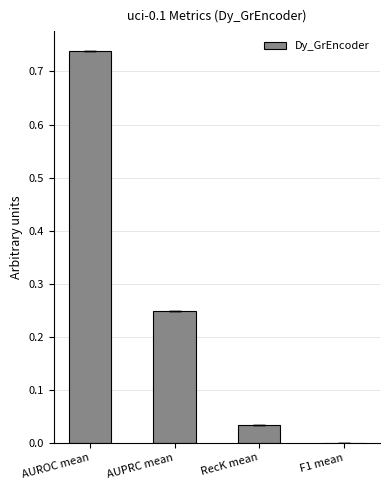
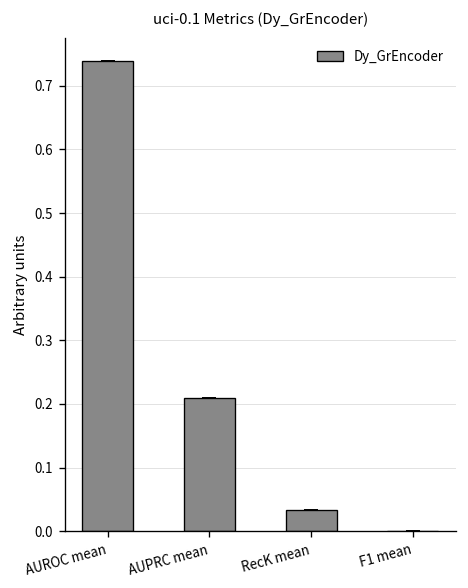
  {
    "AUROC mean": 0.74,
-   "AUPRC mean": 0.25,
+   "AUPRC mean": 0.21,
    "RecK mean": 0.03,
    "F1 mean": 0.00
  }
